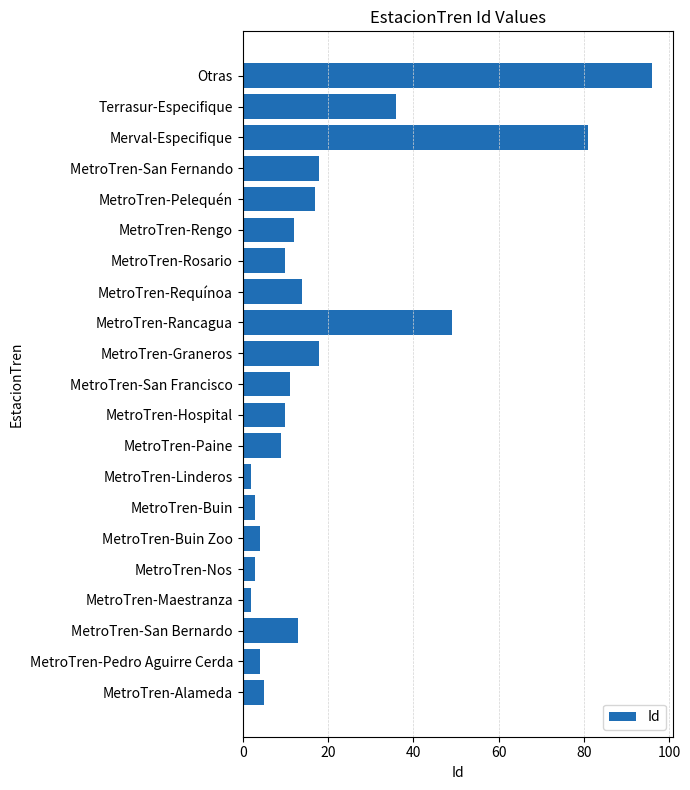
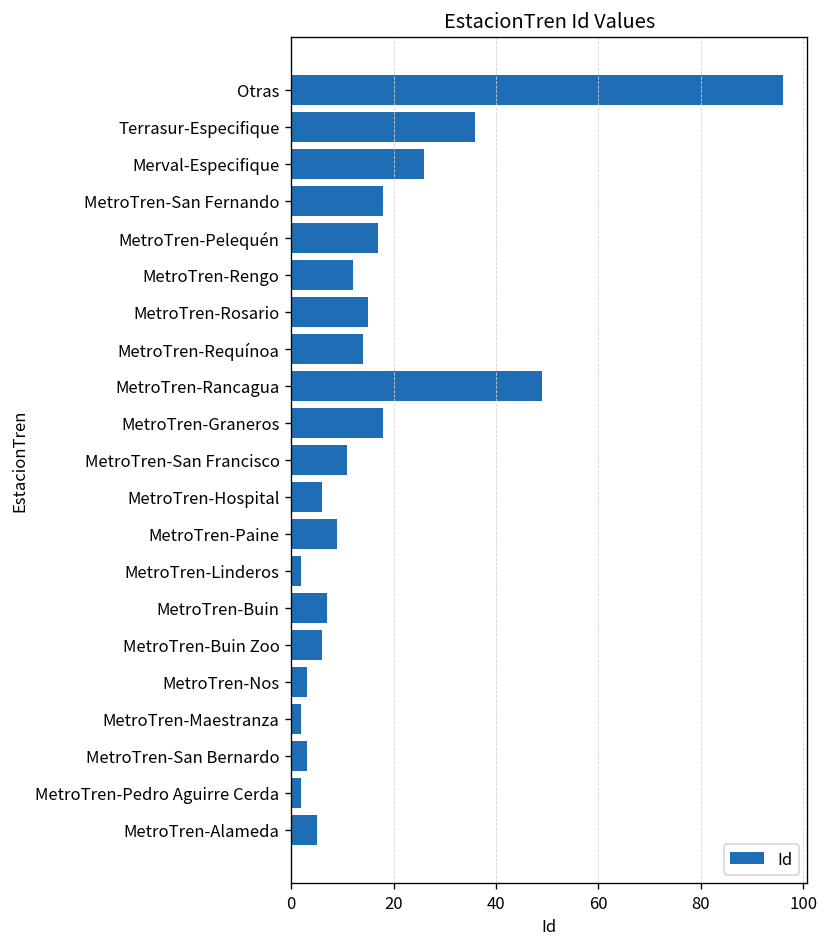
  {
    "Otras": 96,
    "Terrasur-Especifique": 36,
-   "Merval-Especifique": 81,
+   "Merval-Especifique": 26,
    "MetroTren-San Fernando": 18,
    "MetroTren-Pelequén": 17,
    "MetroTren-Rengo": 12,
-   "MetroTren-Rosario": 10,
+   "MetroTren-Rosario": 15,
    "MetroTren-Requínoa": 14,
    "MetroTren-Rancagua": 49,
    "MetroTren-Graneros": 18,
    "MetroTren-San Francisco": 11,
-   "MetroTren-Hospital": 10,
+   "MetroTren-Hospital": 6,
    "MetroTren-Paine": 9,
    "MetroTren-Linderos": 2,
-   "MetroTren-Buin": 3,
-   "MetroTren-Buin Zoo": 4,
+   "MetroTren-Buin": 7,
+   "MetroTren-Buin Zoo": 6,
    "MetroTren-Nos": 3,
    "MetroTren-Maestranza": 2,
-   "MetroTren-San Bernardo": 13,
-   "MetroTren-Pedro Aguirre Cerda": 4,
+   "MetroTren-San Bernardo": 3,
+   "MetroTren-Pedro Aguirre Cerda": 2,
    "MetroTren-Alameda": 5
  }
